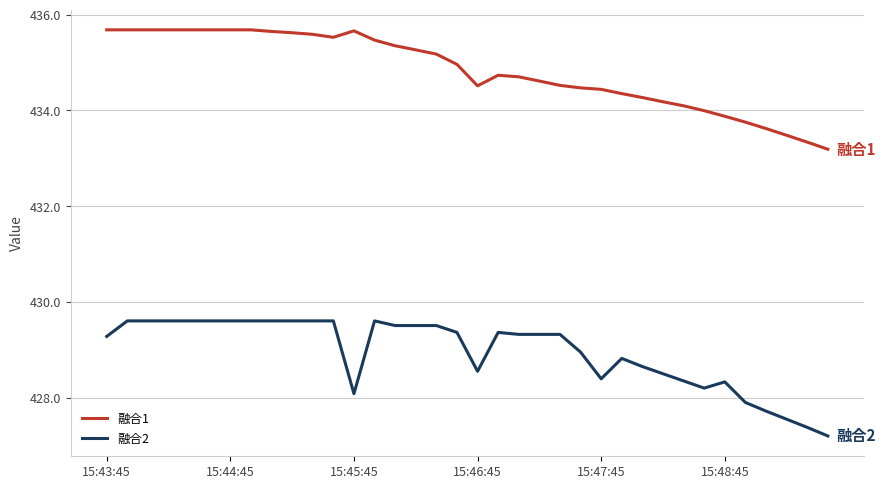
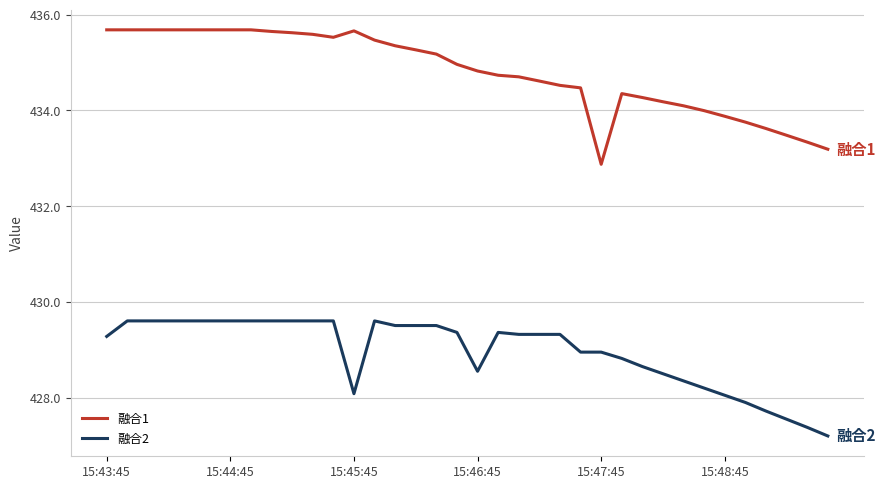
  {
    "融合1": {
      "15:43:45": 435.7,
      "15:44:45": 435.7,
      "15:45:45": 435.7,
-     "15:46:45": 434.5,
-     "15:47:45": 434.4,
+     "15:46:45": 434.8,
+     "15:47:45": 432.9,
      "15:48:45": 433.9
    },
    "融合2": {
      "15:43:45": 429.3,
      "15:44:45": 429.6,
      "15:45:45": 428.1,
      "15:46:45": 428.6,
-     "15:47:45": 428.4,
-     "15:48:45": 428.3
+     "15:47:45": 429.0,
+     "15:48:45": 428.1
    }
  }
